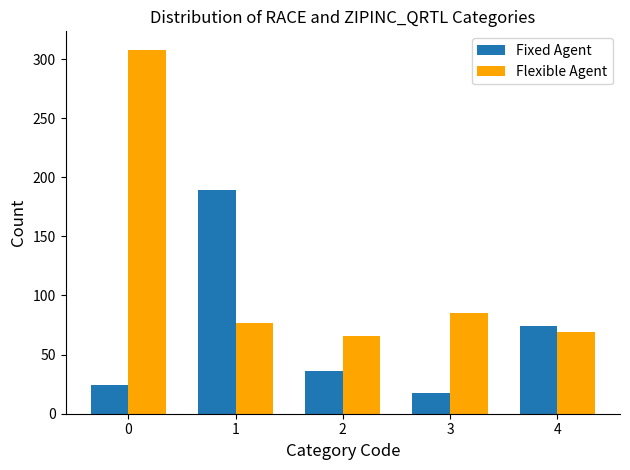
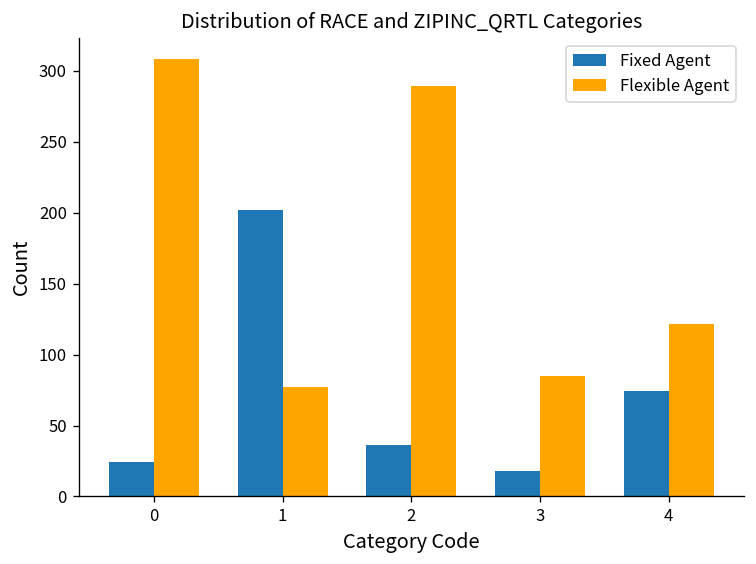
  {
    "Fixed Agent": {
      "0": 24,
-     "1": 189,
+     "1": 202,
      "2": 36,
      "3": 18,
      "4": 74
    },
    "Flexible Agent": {
      "0": 308,
      "1": 77,
-     "2": 66,
+     "2": 289,
      "3": 85,
-     "4": 69
+     "4": 121
    }
  }
